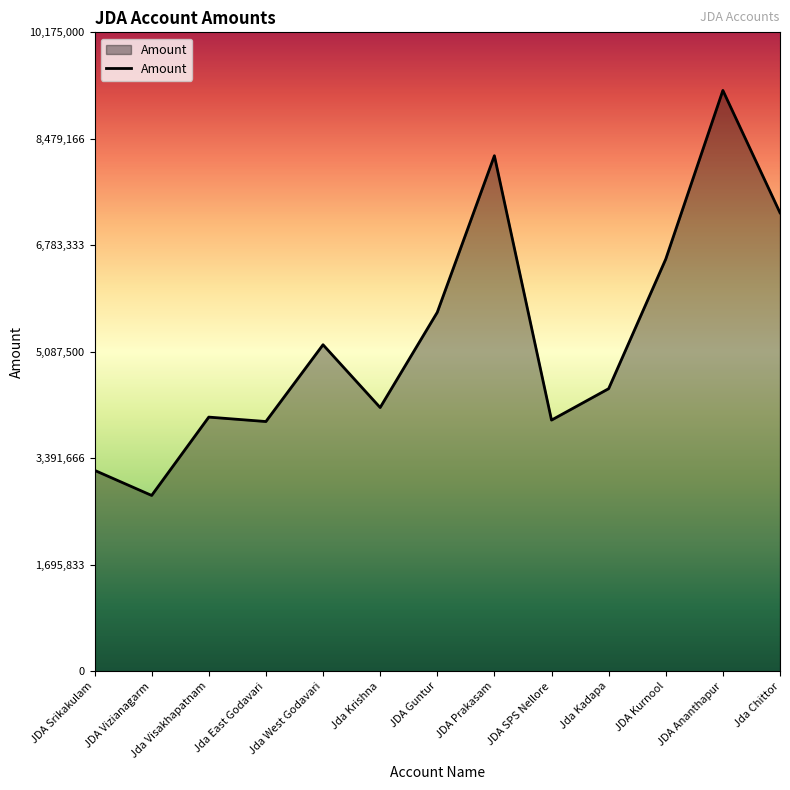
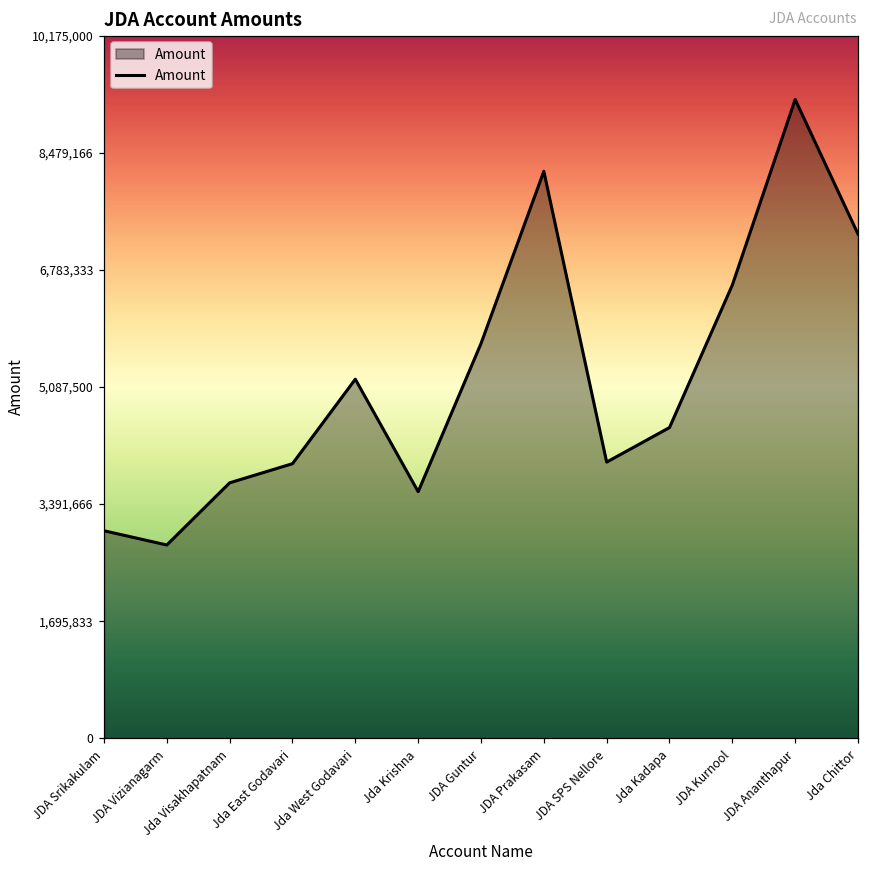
  {
-   "JDA Srikakulam": "3,200,000",
+   "JDA Srikakulam": "3,000,000",
    "JDA Vizianagarm": "2,800,000",
-   "Jda Visakhapatnam": "4,000,000",
+   "Jda Visakhapatnam": "3,700,000",
    "Jda East Godavari": "4,000,000",
    "Jda West Godavari": "5,200,000",
-   "Jda Krishna": "4,200,000",
+   "Jda Krishna": "3,600,000",
    "JDA Guntur": "5,700,000",
    "JDA Prakasam": "8,200,000",
    "JDA SPS Nellore": "4,000,000",
    "Jda Kadapa": "4,500,000",
    "JDA Kurnool": "6,600,000",
    "JDA Ananthapur": "9,300,000",
    "Jda Chittor": "7,300,000"
  }
